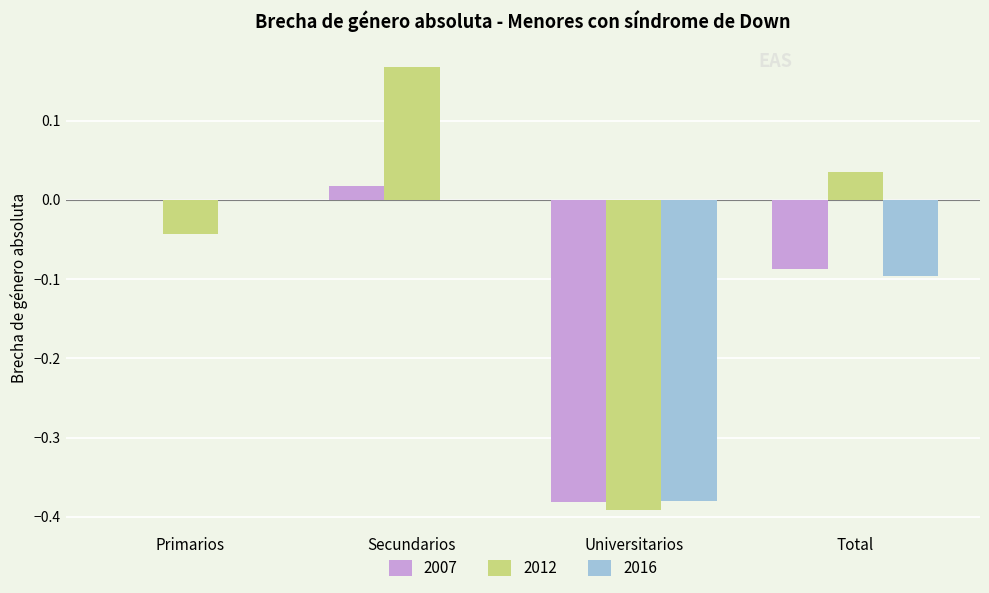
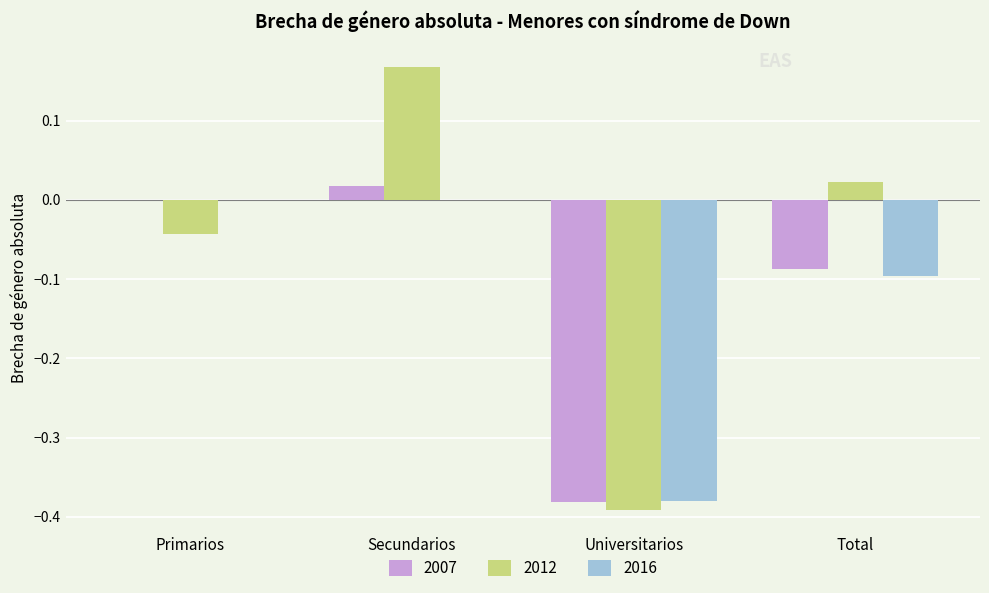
  {
    "2012": {
      "Primarios": -0.04,
      "Secundarios": 0.17,
      "Universitarios": -0.39,
-     "Total": 0.04
+     "Total": 0.02
    }
  }
